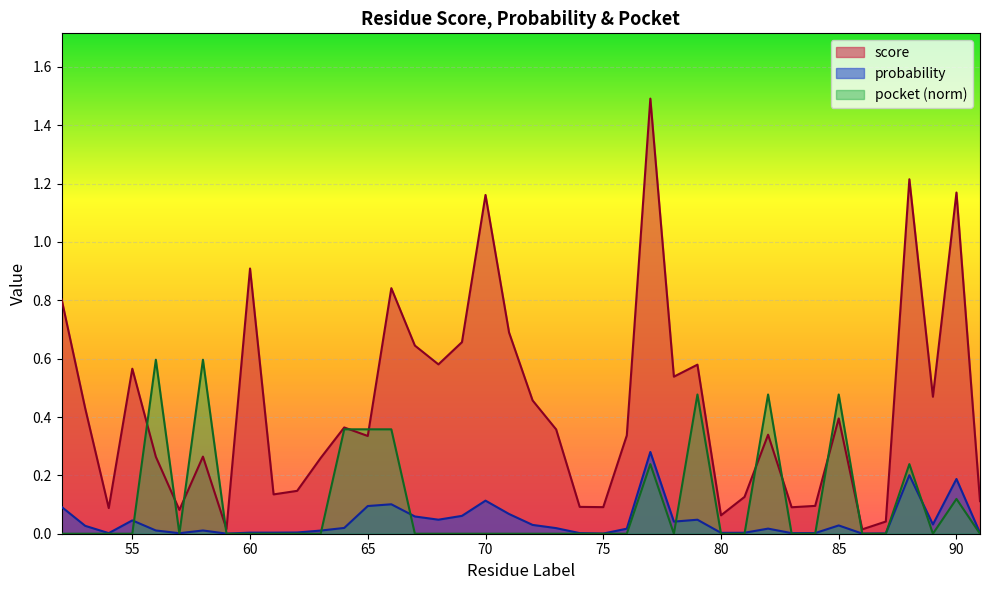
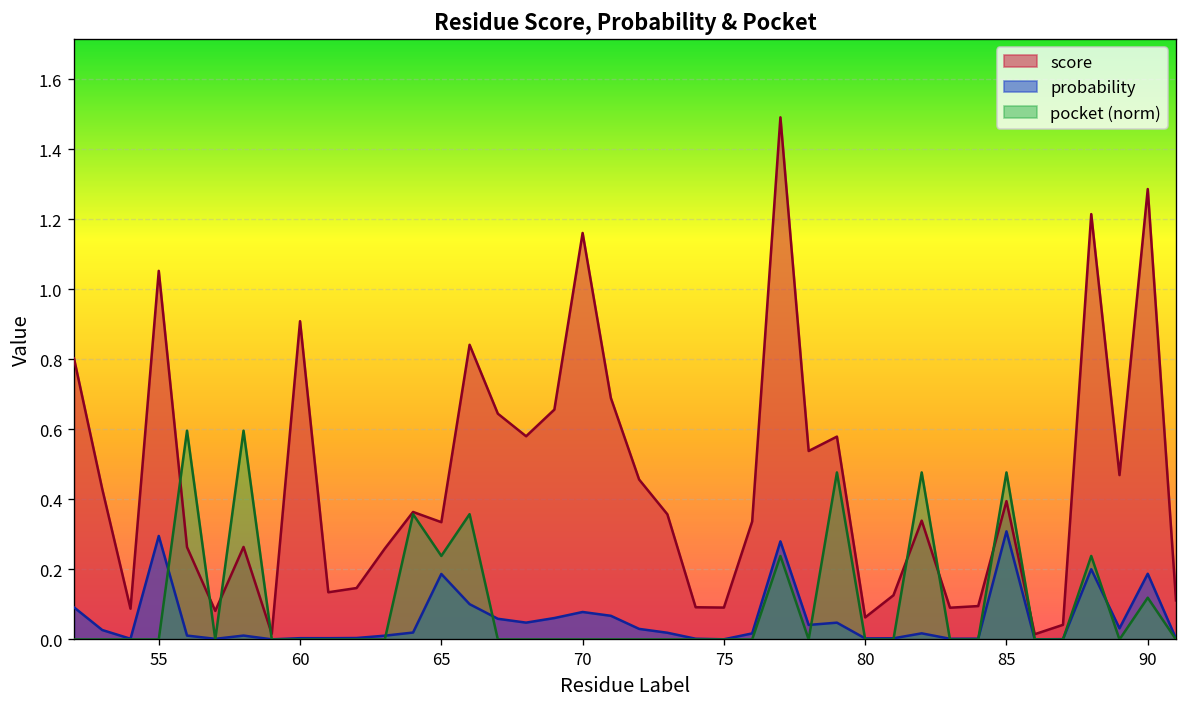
  {
    "score": {
-     "55": 0.57,
+     "55": 1.05,
      "60": 0.91,
      "65": 0.34,
      "70": 1.16,
      "75": 0.09,
      "80": 0.06,
      "85": 0.40,
-     "90": 1.17
+     "90": 1.29
    },
    "probability": {
-     "55": 0.05,
-     "65": 0.09,
-     "70": 0.11,
-     "85": 0.03,
+     "55": 0.30,
+     "65": 0.19,
+     "70": 0.08,
+     "85": 0.31,
      "90": 0.19
    },
    "pocket (norm)": {
      "55": 0.00,
-     "65": 0.36,
+     "65": 0.24,
      "70": 0.00,
      "85": 0.48,
      "90": 0.12
    }
  }
